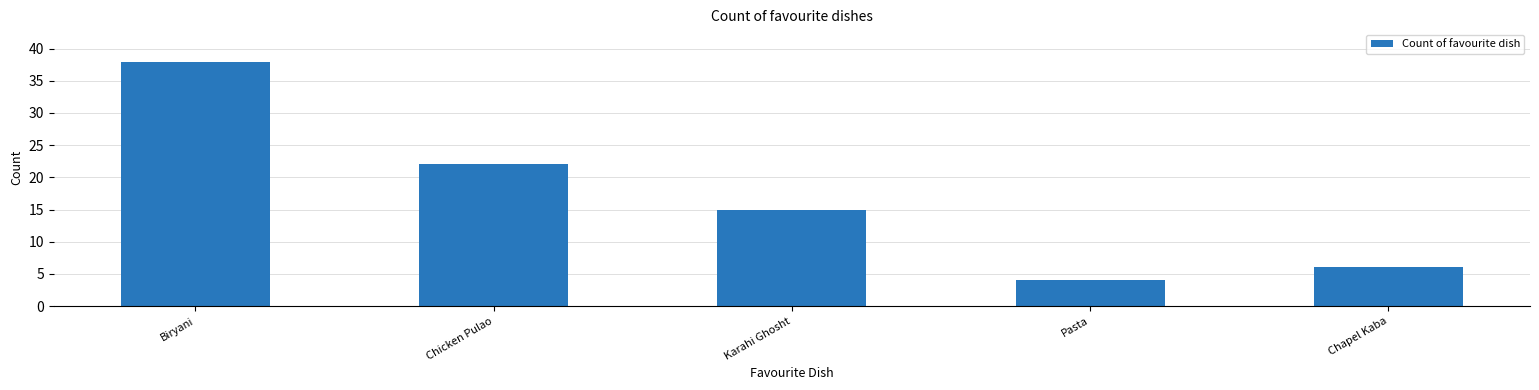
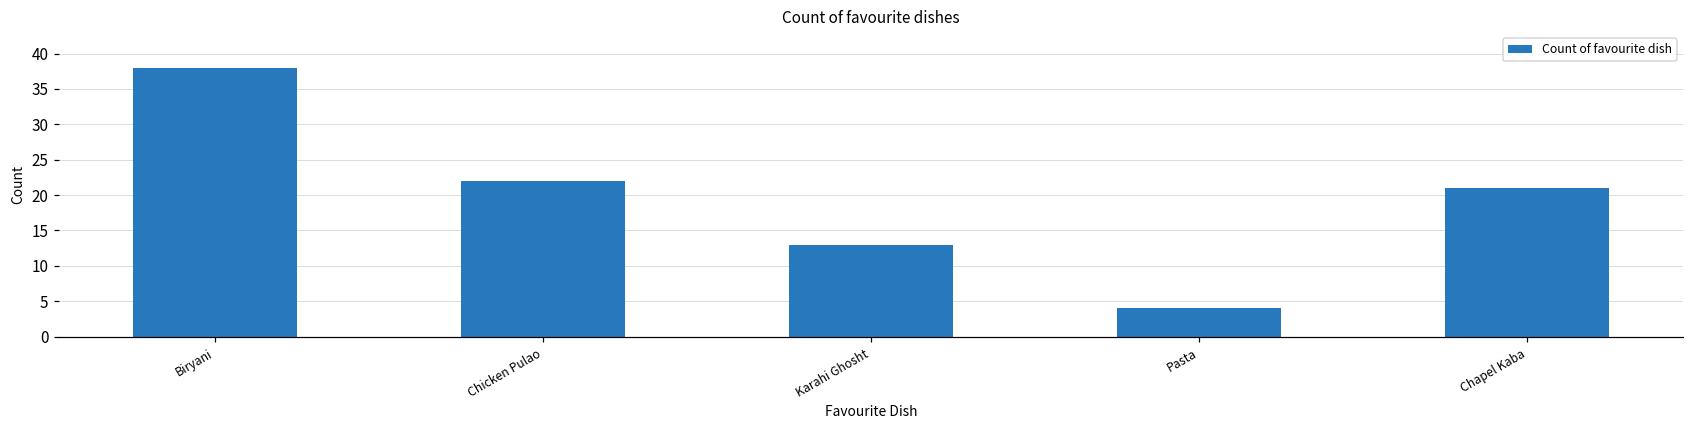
  {
    "Biryani": 38,
    "Chicken Pulao": 22,
-   "Karahi Ghosht": 15,
+   "Karahi Ghosht": 13,
    "Pasta": 4,
-   "Chapel Kaba": 6
+   "Chapel Kaba": 21
  }
